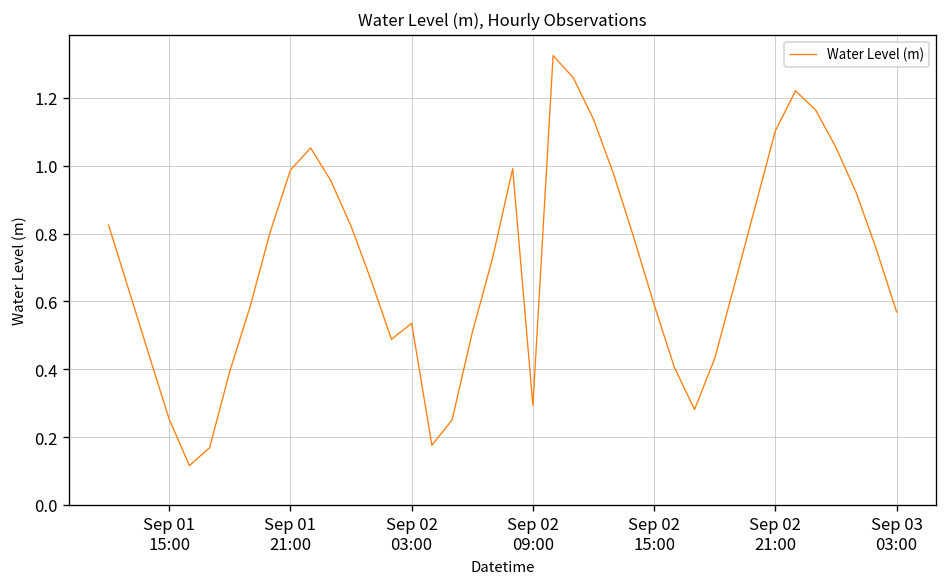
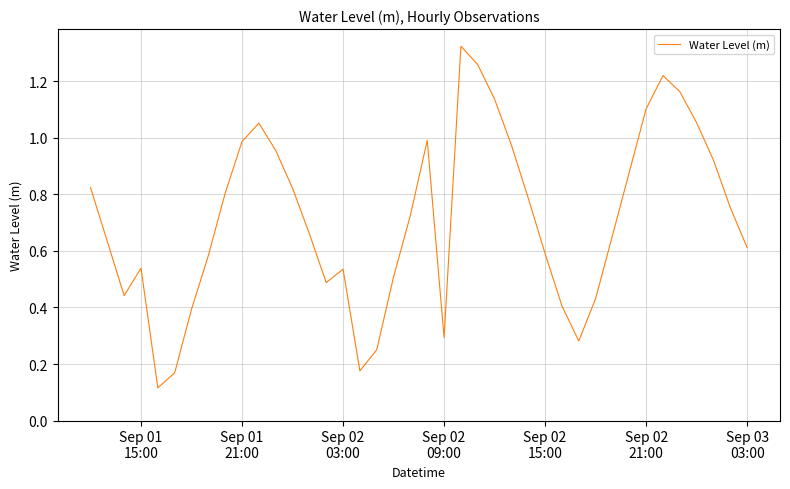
  {
-   "Sep 01 15:00": 0.25,
+   "Sep 01 15:00": 0.54,
    "Sep 01 21:00": 0.99,
    "Sep 02 03:00": 0.54,
    "Sep 02 09:00": 0.29,
    "Sep 02 15:00": 0.59,
    "Sep 02 21:00": 1.10,
-   "Sep 03 03:00": 0.57
+   "Sep 03 03:00": 0.61
  }
